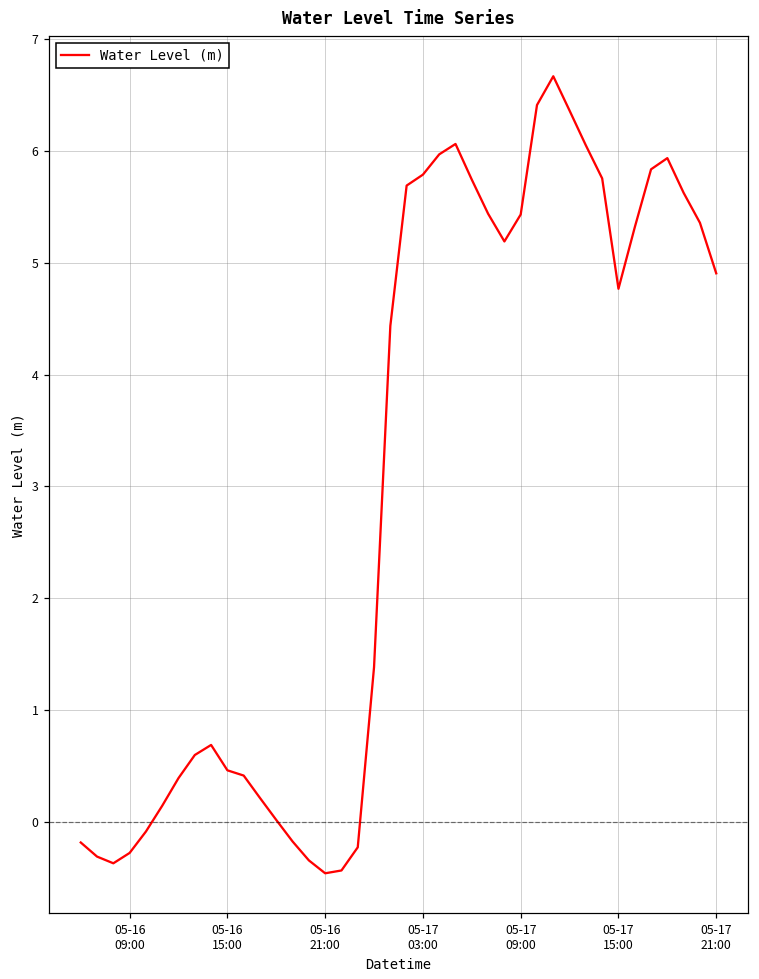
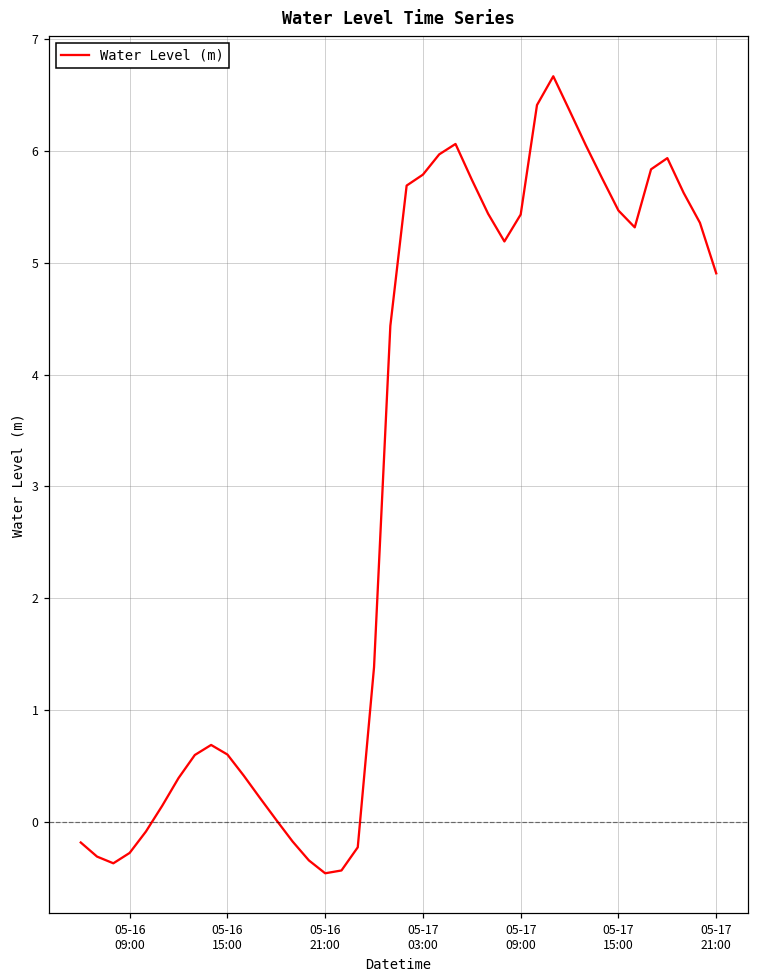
  {
    "05-16 09:00": -0.28,
-   "05-16 15:00": 0.46,
+   "05-16 15:00": 0.60,
    "05-16 21:00": -0.46,
    "05-17 03:00": 5.79,
    "05-17 09:00": 5.43,
-   "05-17 15:00": 4.77,
+   "05-17 15:00": 5.47,
    "05-17 21:00": 4.91
  }
